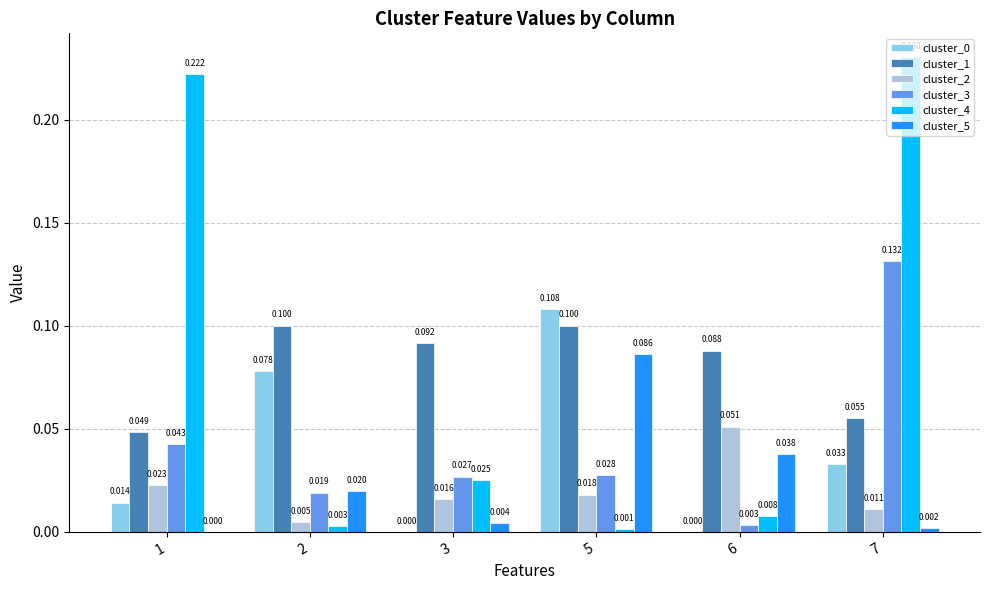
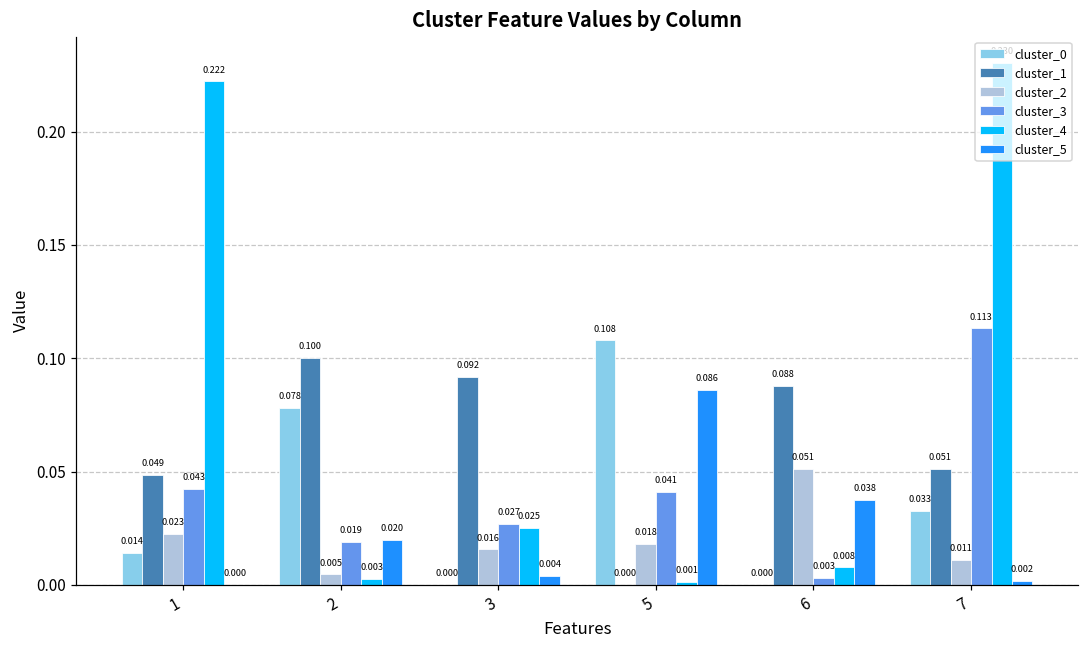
  {
    "cluster_1": {
      "1": 0.049,
      "2": 0.100,
      "3": 0.092,
-     "5": 0.100,
+     "5": 0.000,
      "6": 0.088,
-     "7": 0.055
+     "7": 0.051
    },
    "cluster_3": {
      "1": 0.043,
      "2": 0.019,
      "3": 0.027,
-     "5": 0.028,
+     "5": 0.041,
      "6": 0.003,
-     "7": 0.132
+     "7": 0.113
    }
  }
